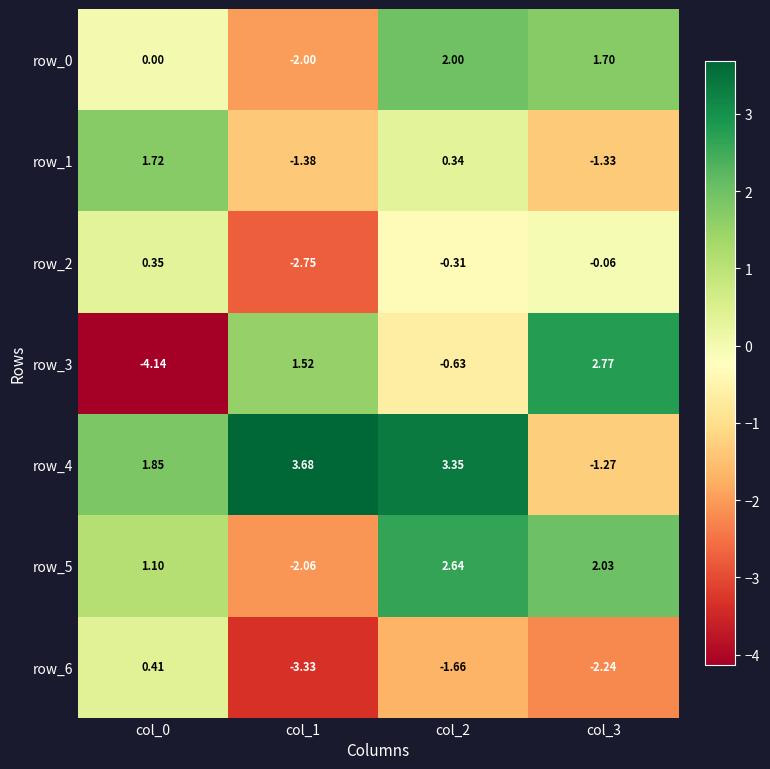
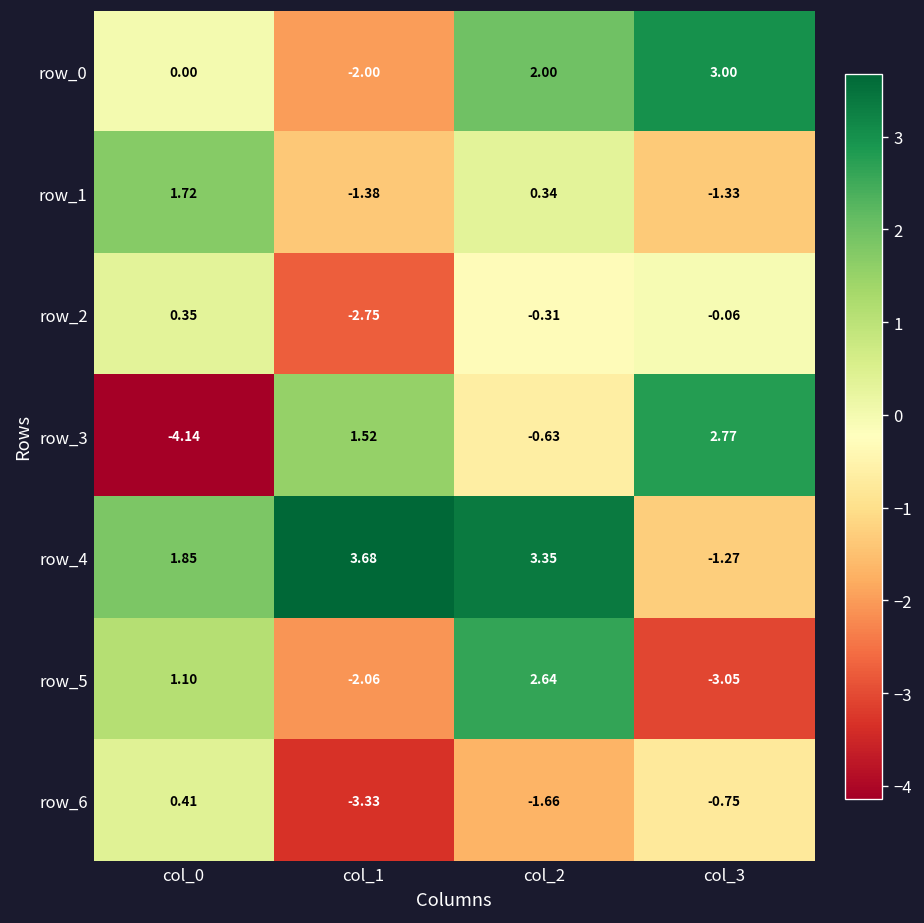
  {
    "row_0": {
      "col_0": 0.00,
      "col_1": -2.00,
      "col_2": 2.00,
-     "col_3": 1.70
+     "col_3": 3.00
    },
    "row_1": {
      "col_0": 1.72,
      "col_1": -1.38,
      "col_2": 0.34,
      "col_3": -1.33
    },
    "row_2": {
      "col_0": 0.35,
      "col_1": -2.75,
      "col_2": -0.31,
      "col_3": -0.06
    },
    "row_3": {
      "col_0": -4.14,
      "col_1": 1.52,
      "col_2": -0.63,
      "col_3": 2.77
    },
    "row_4": {
      "col_0": 1.85,
      "col_1": 3.68,
      "col_2": 3.35,
      "col_3": -1.27
    },
    "row_5": {
      "col_0": 1.10,
      "col_1": -2.06,
      "col_2": 2.64,
-     "col_3": 2.03
+     "col_3": -3.05
    },
    "row_6": {
      "col_0": 0.41,
      "col_1": -3.33,
      "col_2": -1.66,
-     "col_3": -2.24
+     "col_3": -0.75
    }
  }
